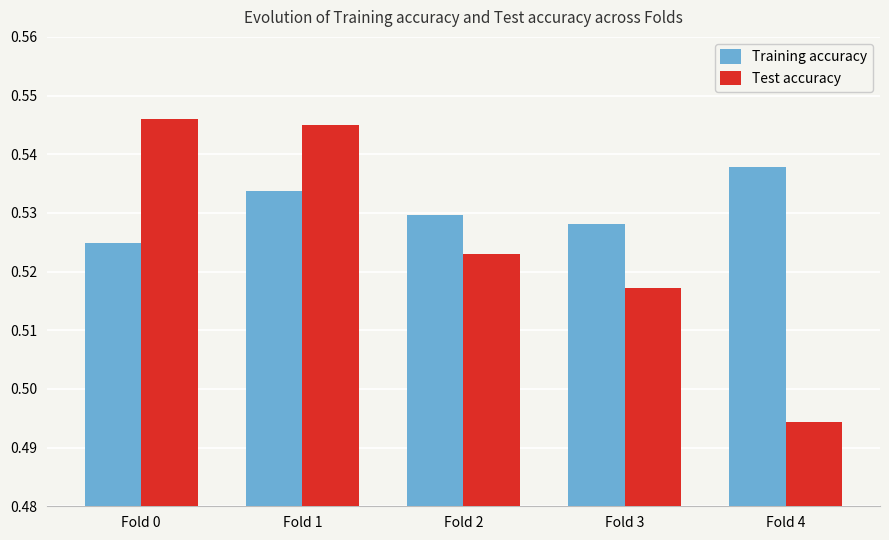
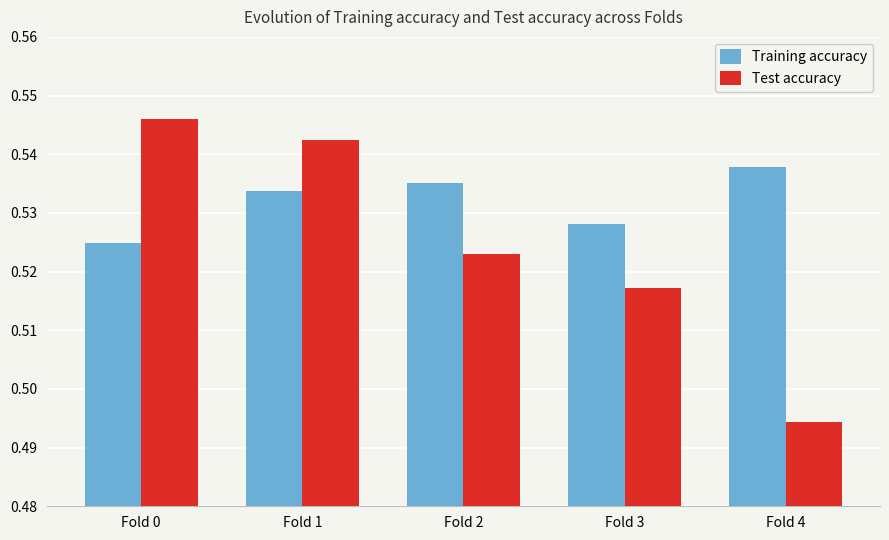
  {
    "Training accuracy": {
      "Fold 0": 0.525,
      "Fold 1": 0.534,
-     "Fold 2": 0.530,
+     "Fold 2": 0.535,
      "Fold 3": 0.528,
      "Fold 4": 0.538
    },
    "Test accuracy": {
      "Fold 0": 0.546,
-     "Fold 1": 0.545,
+     "Fold 1": 0.542,
      "Fold 2": 0.523,
      "Fold 3": 0.517,
      "Fold 4": 0.494
    }
  }
